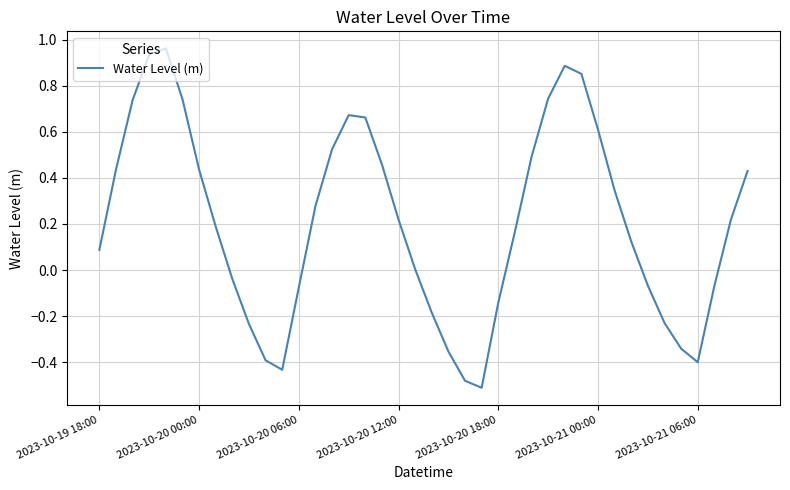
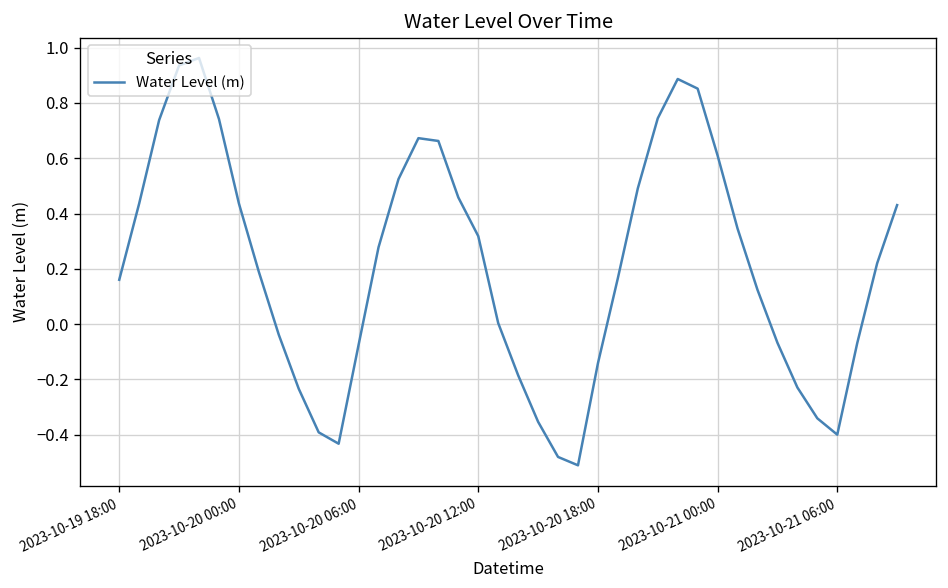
  {
-   "2023-10-19 18:00": 0.09,
+   "2023-10-19 18:00": 0.16,
    "2023-10-20 00:00": 0.44,
    "2023-10-20 06:00": -0.08,
-   "2023-10-20 12:00": 0.22,
+   "2023-10-20 12:00": 0.32,
    "2023-10-20 18:00": -0.14,
    "2023-10-21 00:00": 0.61,
    "2023-10-21 06:00": -0.40
  }
